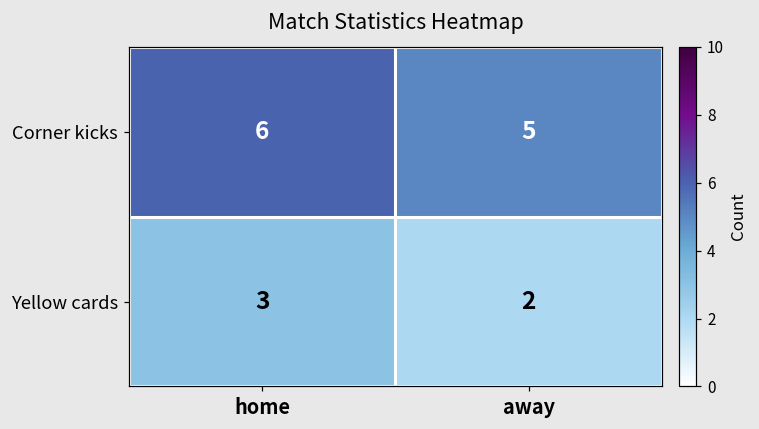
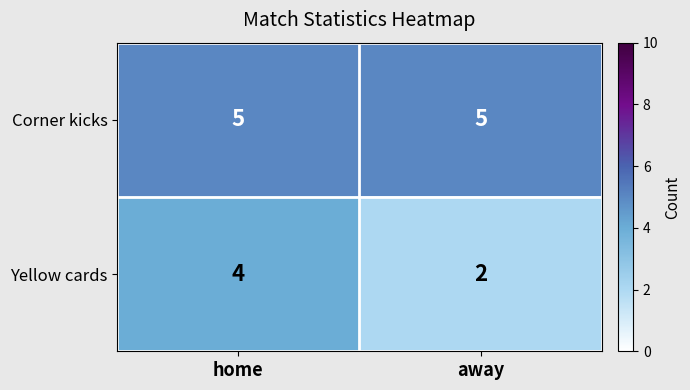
  {
    "Corner kicks": {
-     "home": 6,
+     "home": 5,
      "away": 5
    },
    "Yellow cards": {
-     "home": 3,
+     "home": 4,
      "away": 2
    }
  }
